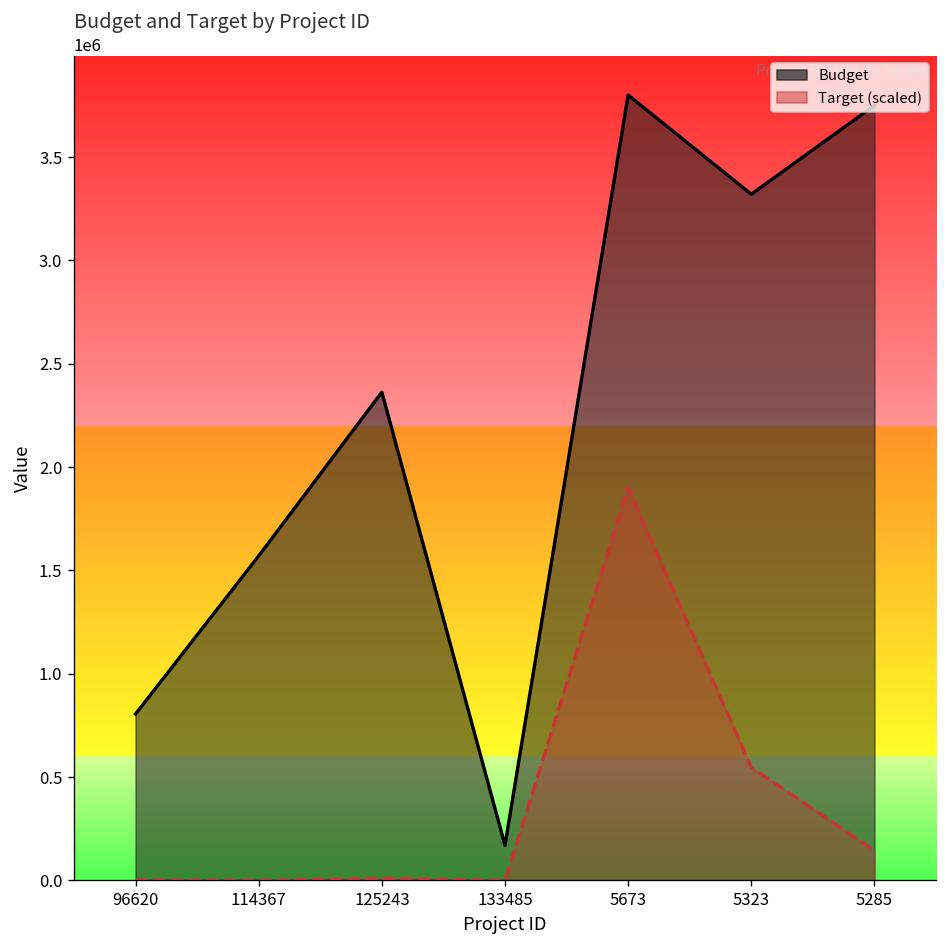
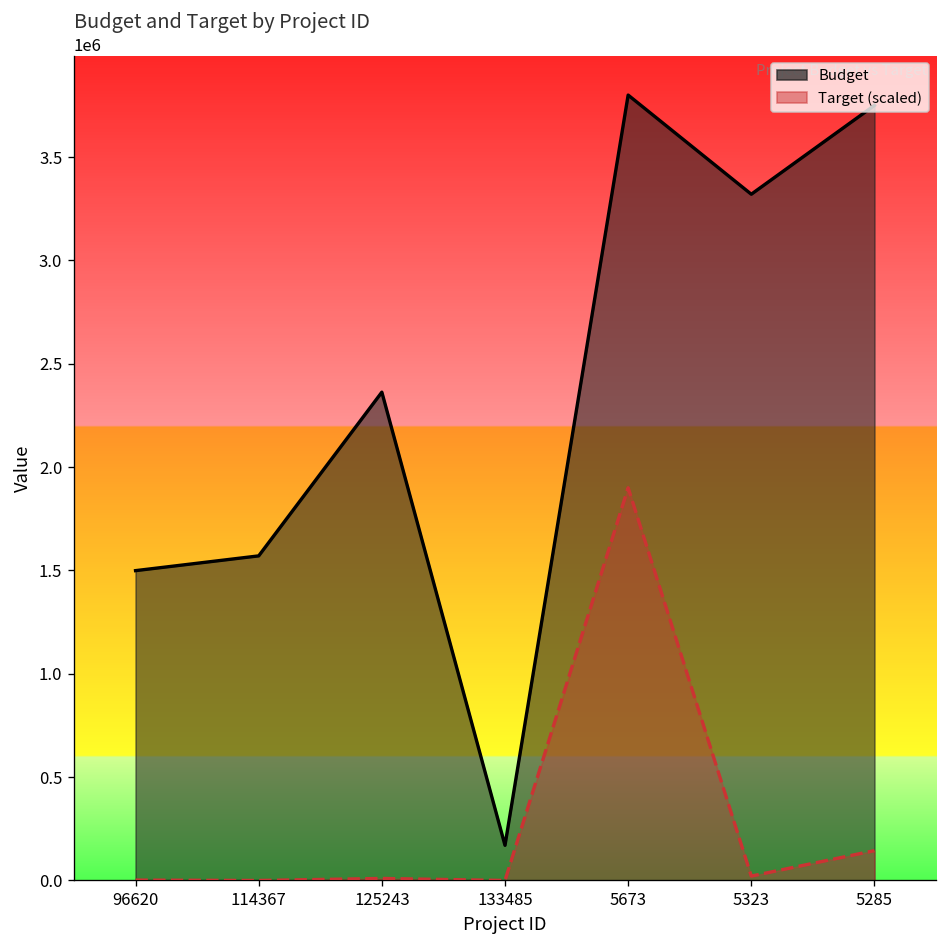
  {
    "Budget": {
-     "96620": 810000,
+     "96620": 1500000,
      "114367": 1570000,
      "125243": 2360000,
      "133485": 170000,
      "5673": 3800000,
      "5323": 3320000
    },
    "Target (scaled)": {
      "96620": 0,
      "114367": 0,
      "125243": 10000,
      "133485": 0,
      "5673": 1900000,
-     "5323": 550000,
+     "5323": 20000,
      "5285": 140000
    }
  }
